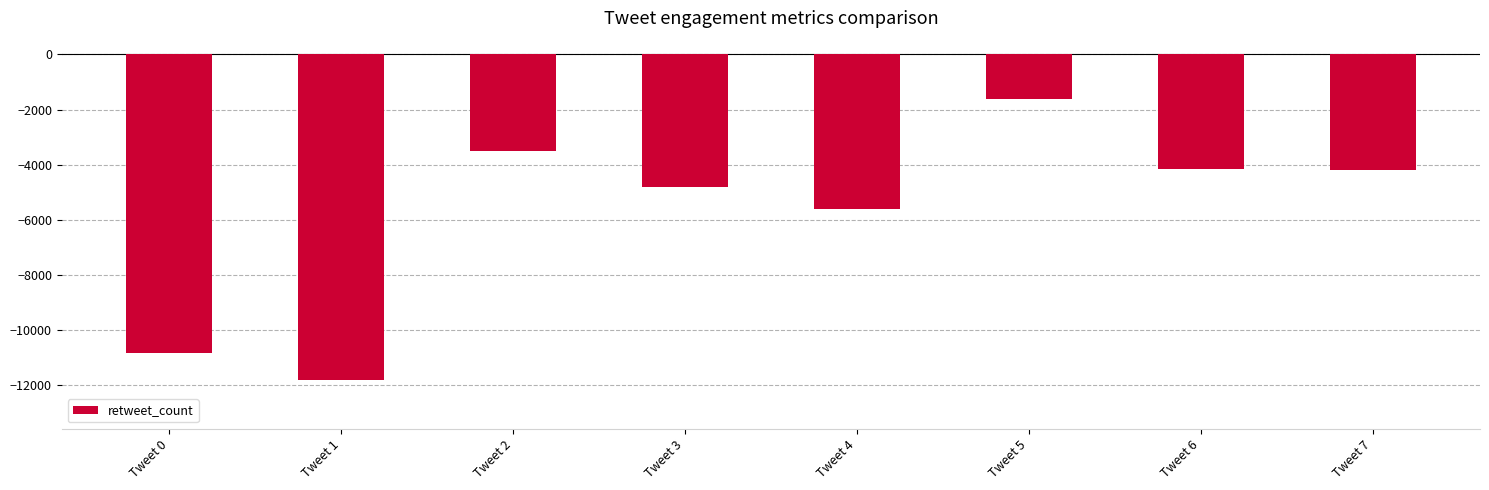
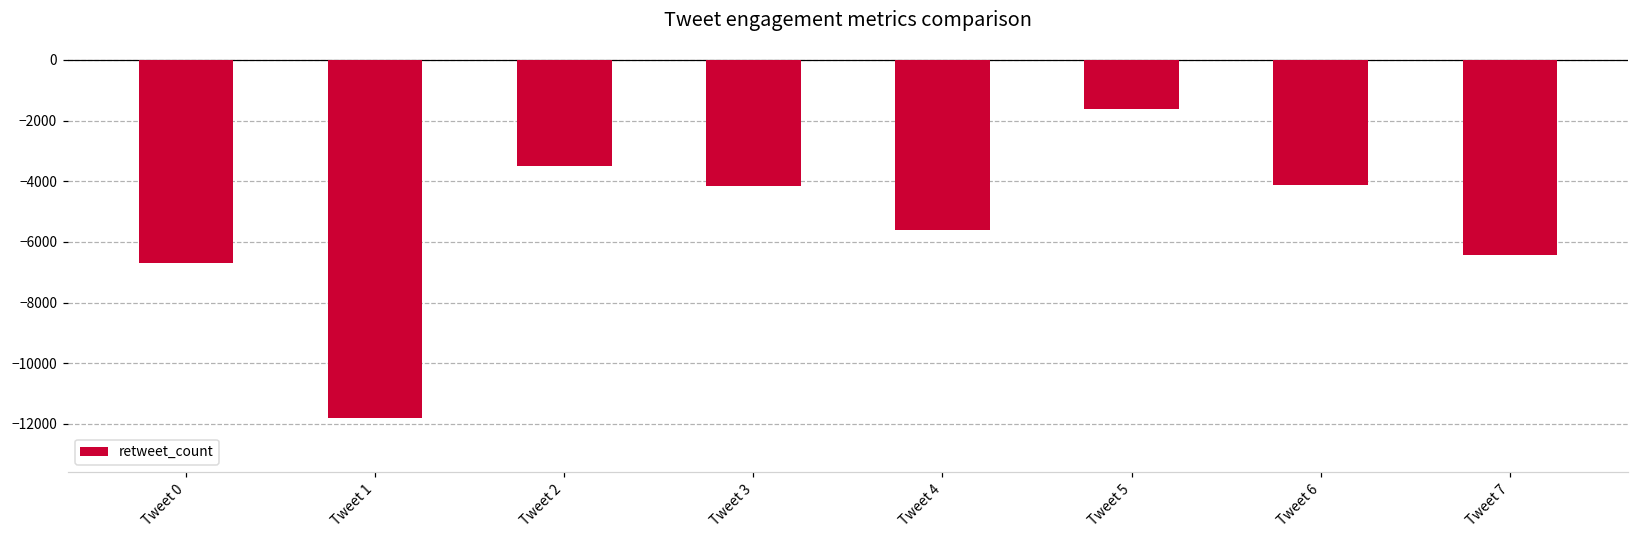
  {
-   "Tweet 0": -10800,
+   "Tweet 0": -6700,
    "Tweet 1": -11800,
    "Tweet 2": -3500,
-   "Tweet 3": -4800,
+   "Tweet 3": -4200,
    "Tweet 4": -5600,
    "Tweet 5": -1600,
    "Tweet 6": -4100,
-   "Tweet 7": -4200
+   "Tweet 7": -6400
  }
